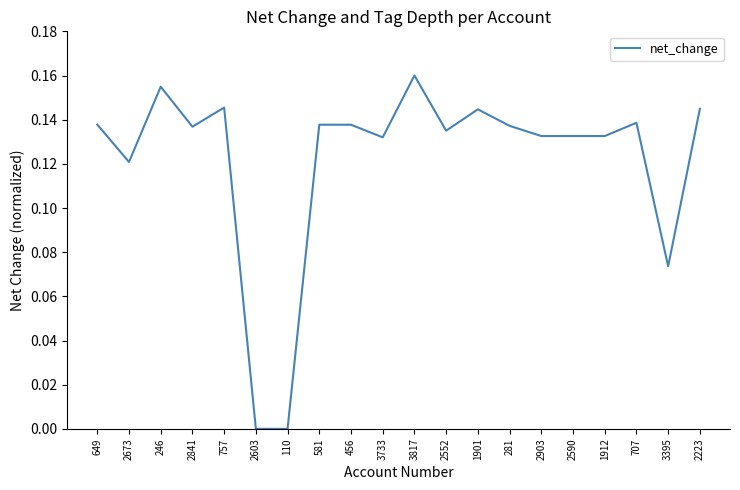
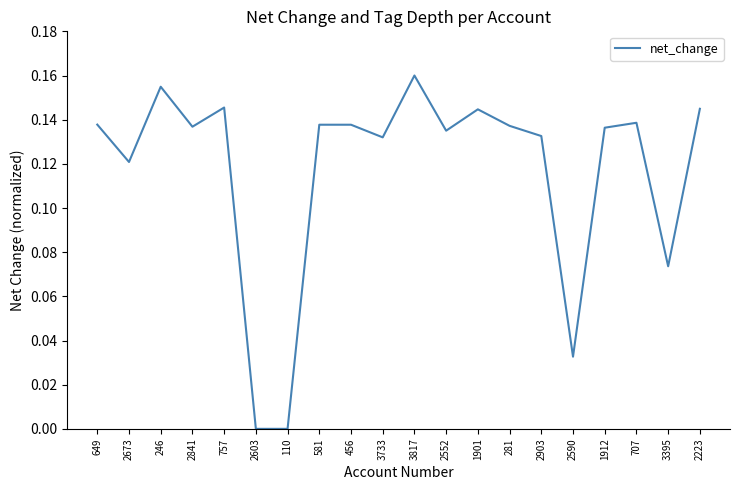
  {
    "649": 0.138,
    "2673": 0.121,
    "246": 0.155,
    "2841": 0.137,
    "757": 0.145,
    "2603": 0.000,
    "110": 0.000,
    "581": 0.138,
    "456": 0.138,
    "3733": 0.132,
    "3817": 0.160,
    "2552": 0.135,
    "1901": 0.145,
    "281": 0.137,
    "2903": 0.133,
-   "2590": 0.133,
-   "1912": 0.133,
+   "2590": 0.033,
+   "1912": 0.136,
    "707": 0.139,
    "3395": 0.074,
    "2223": 0.145
  }
